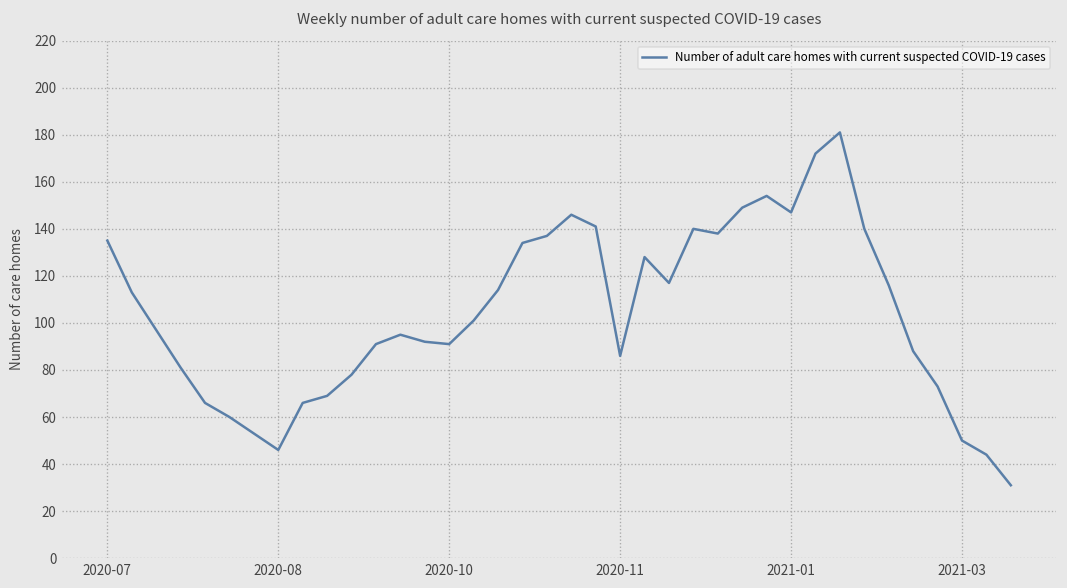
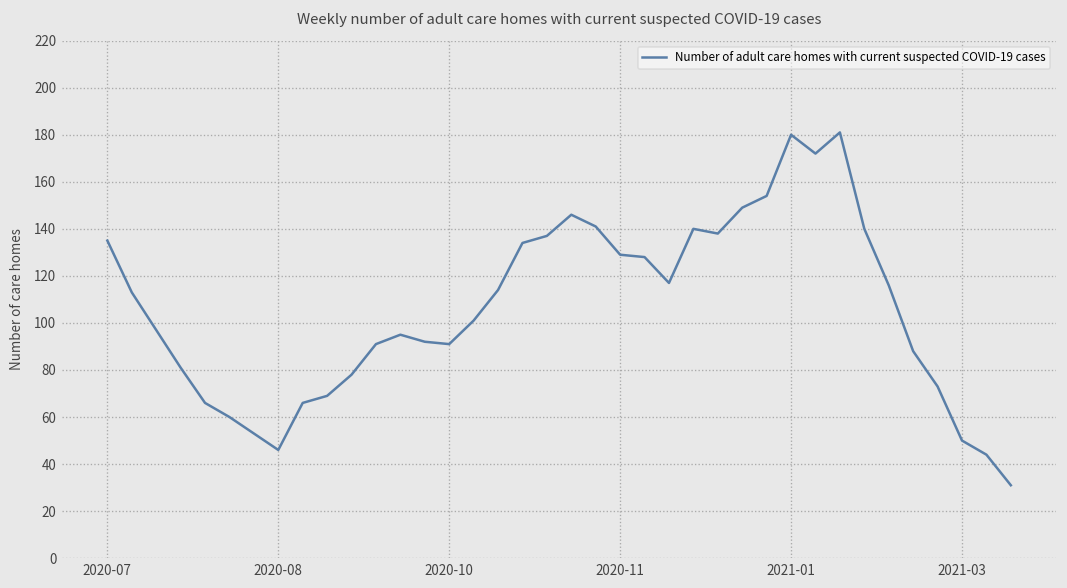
  {
    "2020-07": 135,
    "2020-08": 46,
    "2020-10": 91,
-   "2020-11": 86,
-   "2021-01": 147,
+   "2020-11": 129,
+   "2021-01": 180,
    "2021-03": 50
  }
